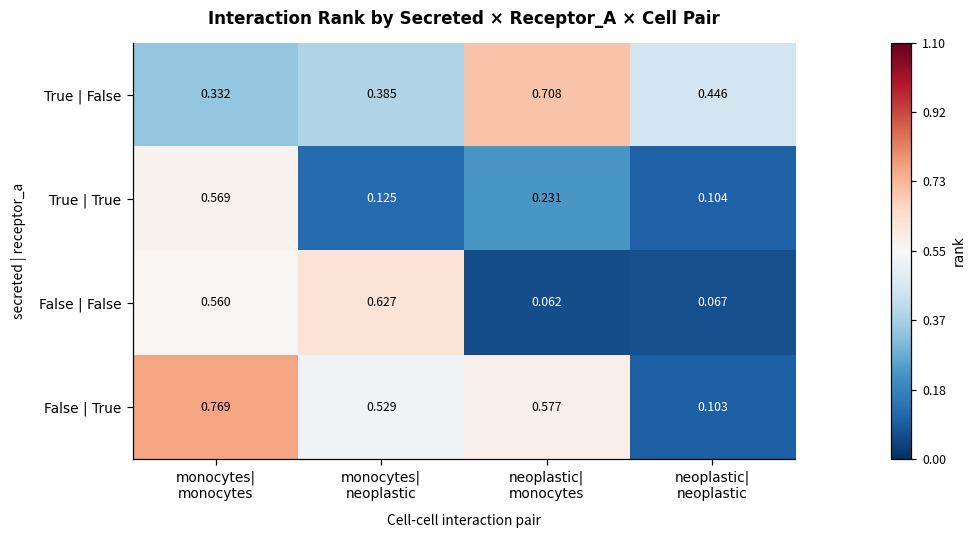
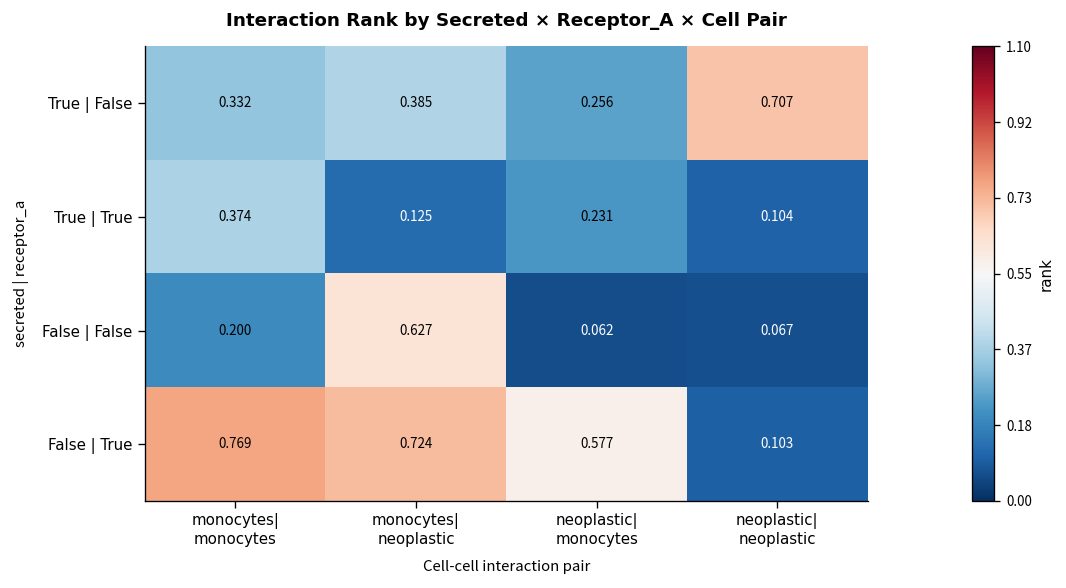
  {
    "True | False": {
      "monocytes| monocytes": 0.332,
      "monocytes| neoplastic": 0.385,
-     "neoplastic| monocytes": 0.708,
-     "neoplastic| neoplastic": 0.446
+     "neoplastic| monocytes": 0.256,
+     "neoplastic| neoplastic": 0.707
    },
    "True | True": {
-     "monocytes| monocytes": 0.569,
+     "monocytes| monocytes": 0.374,
      "monocytes| neoplastic": 0.125,
      "neoplastic| monocytes": 0.231,
      "neoplastic| neoplastic": 0.104
    },
    "False | False": {
-     "monocytes| monocytes": 0.560,
+     "monocytes| monocytes": 0.200,
      "monocytes| neoplastic": 0.627,
      "neoplastic| monocytes": 0.062,
      "neoplastic| neoplastic": 0.067
    },
    "False | True": {
      "monocytes| monocytes": 0.769,
-     "monocytes| neoplastic": 0.529,
+     "monocytes| neoplastic": 0.724,
      "neoplastic| monocytes": 0.577,
      "neoplastic| neoplastic": 0.103
    }
  }
